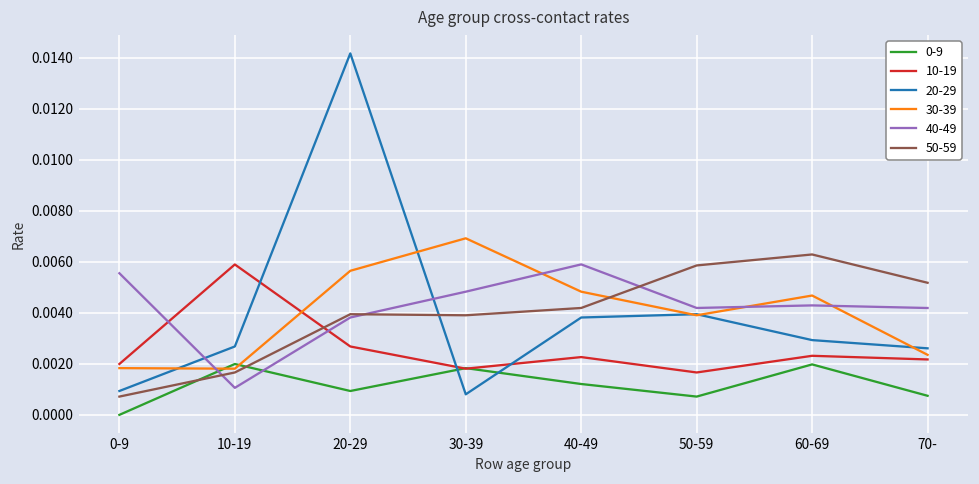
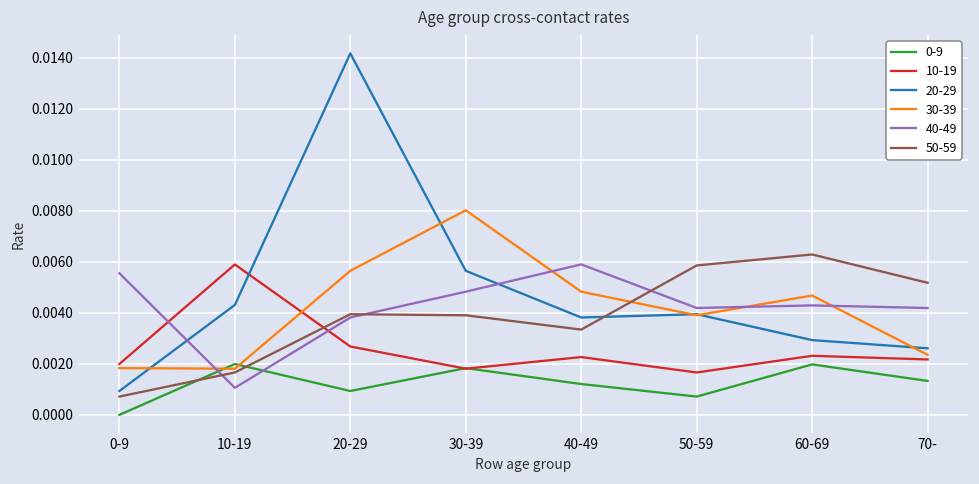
  {
    "0-9": {
      "0-9": 0.0000,
      "10-19": 0.0020,
      "20-29": 0.0009,
      "40-49": 0.0012,
      "50-59": 0.0007,
      "60-69": 0.0020,
-     "70-": 0.0007
+     "70-": 0.0013
    },
    "10-19": {
      "0-9": 0.0020,
      "10-19": 0.0059,
      "20-29": 0.0027,
      "40-49": 0.0023,
      "50-59": 0.0017,
      "60-69": 0.0023,
      "70-": 0.0022
    },
    "20-29": {
      "0-9": 0.0009,
-     "10-19": 0.0027,
+     "10-19": 0.0043,
      "20-29": 0.0142,
-     "30-39": 0.0008,
+     "30-39": 0.0056,
      "40-49": 0.0038,
      "60-69": 0.0029,
      "70-": 0.0026
    },
    "30-39": {
      "0-9": 0.0018,
      "10-19": 0.0018,
      "20-29": 0.0056,
-     "30-39": 0.0069,
+     "30-39": 0.0080,
      "40-49": 0.0048,
      "60-69": 0.0047,
      "70-": 0.0024
    },
    "40-49": {
      "0-9": 0.0056,
      "10-19": 0.0011,
      "20-29": 0.0038,
      "30-39": 0.0048,
      "40-49": 0.0059,
      "50-59": 0.0042,
      "60-69": 0.0043,
      "70-": 0.0042
    },
    "50-59": {
      "0-9": 0.0007,
      "10-19": 0.0017,
      "20-29": 0.0039,
      "30-39": 0.0039,
-     "40-49": 0.0042,
+     "40-49": 0.0033,
      "50-59": 0.0059,
      "60-69": 0.0063,
      "70-": 0.0052
    }
  }
